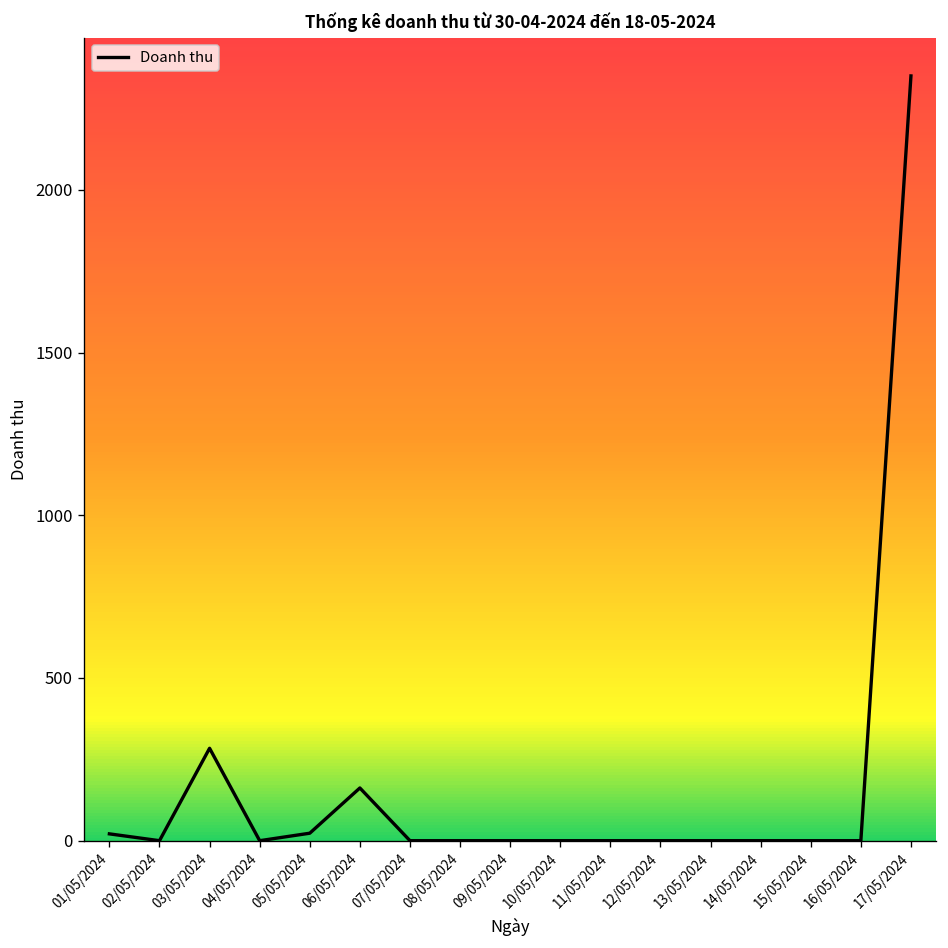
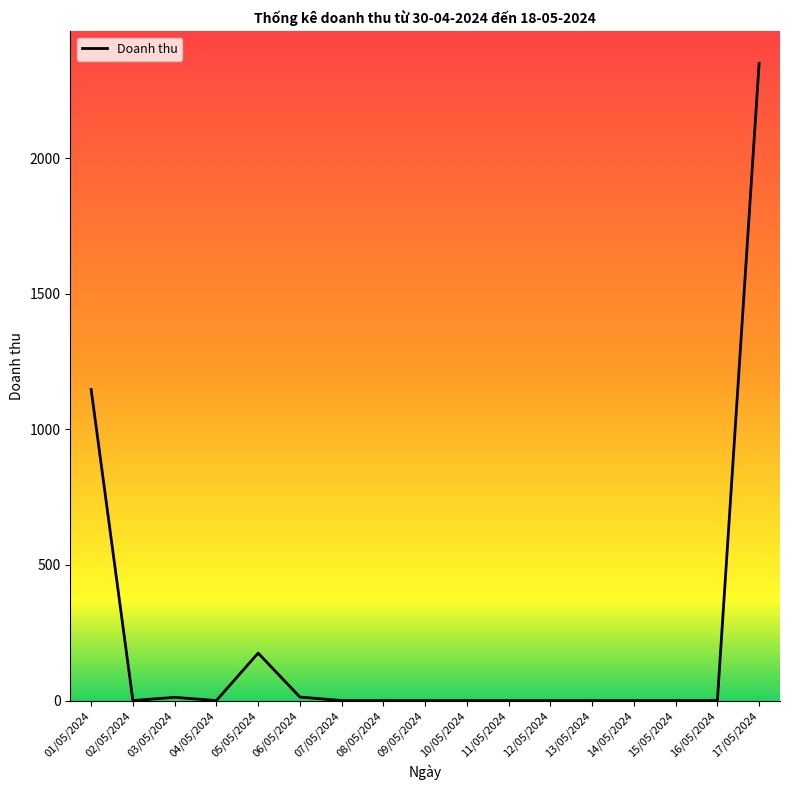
  {
-   "01/05/2024": 20,
+   "01/05/2024": 1150,
    "02/05/2024": 0,
-   "03/05/2024": 280,
+   "03/05/2024": 10,
    "04/05/2024": 0,
-   "05/05/2024": 20,
-   "06/05/2024": 160,
+   "05/05/2024": 180,
+   "06/05/2024": 10,
    "07/05/2024": 0,
    "08/05/2024": 0,
    "09/05/2024": 0,
    "10/05/2024": 0,
    "11/05/2024": 0,
    "12/05/2024": 0,
    "13/05/2024": 0,
    "14/05/2024": 0,
    "15/05/2024": 0,
    "16/05/2024": 0,
    "17/05/2024": 2350
  }
